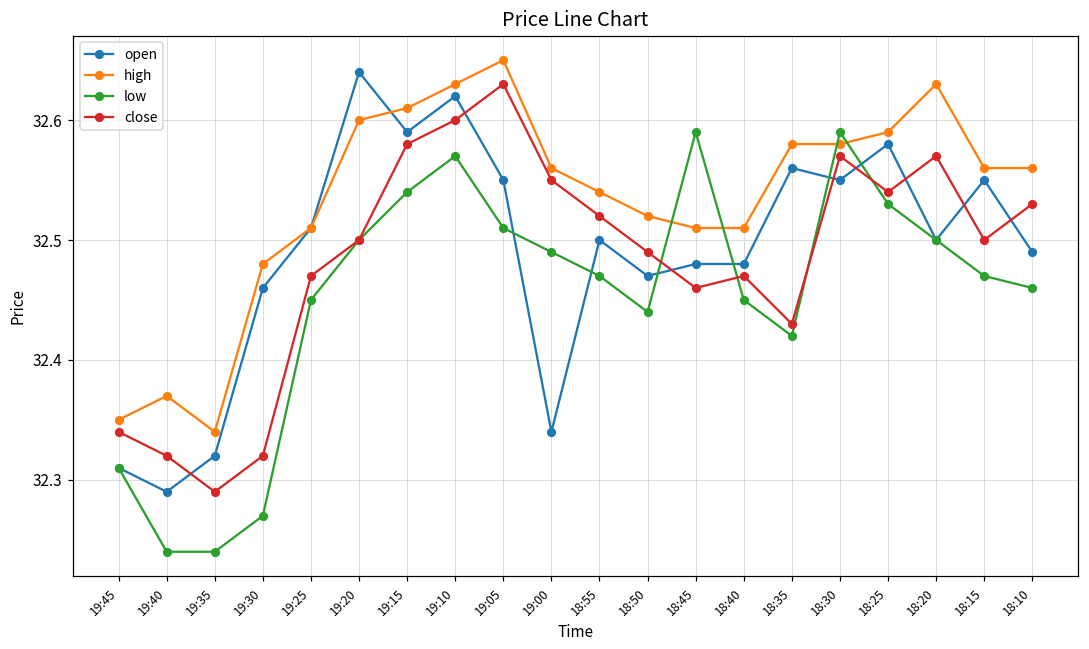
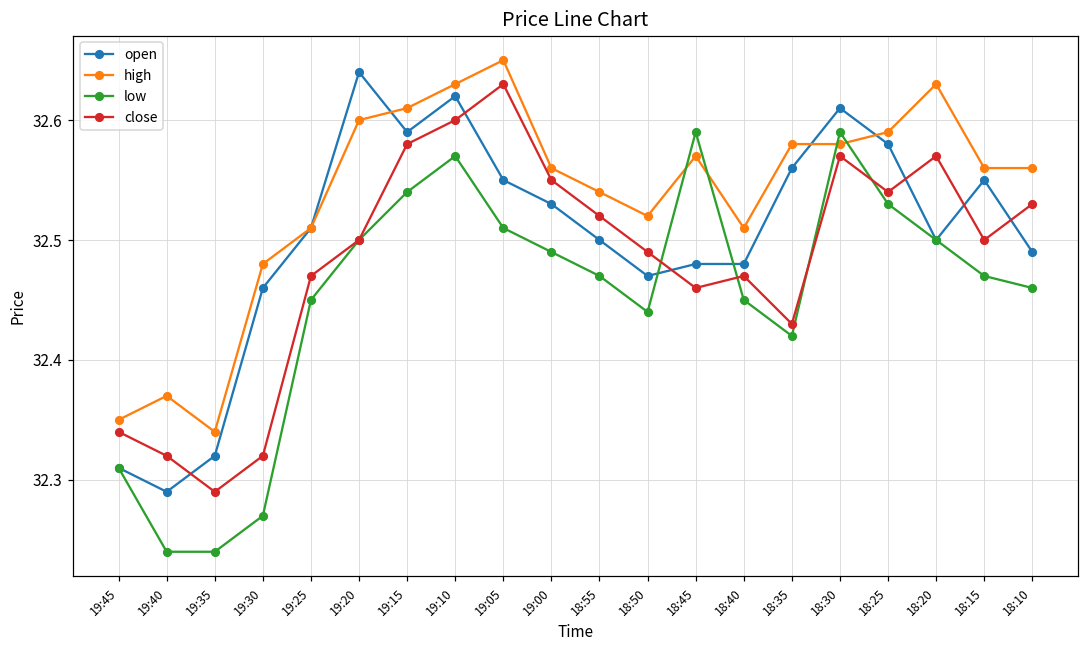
  {
    "open": {
      "19:40": 32.29,
      "19:35": 32.32,
      "19:30": 32.46,
      "19:20": 32.64,
      "19:15": 32.59,
      "19:10": 32.62,
      "19:05": 32.55,
-     "19:00": 32.34,
+     "19:00": 32.53,
      "18:55": 32.50,
      "18:50": 32.47,
      "18:45": 32.48,
      "18:40": 32.48,
      "18:35": 32.56,
-     "18:30": 32.55,
+     "18:30": 32.61,
      "18:25": 32.58,
      "18:15": 32.55,
      "18:10": 32.49
    },
    "high": {
      "19:45": 32.35,
      "19:40": 32.37,
      "19:35": 32.34,
      "19:30": 32.48,
      "19:20": 32.60,
      "19:15": 32.61,
      "19:10": 32.63,
      "19:05": 32.65,
      "19:00": 32.56,
      "18:55": 32.54,
      "18:50": 32.52,
-     "18:45": 32.51,
+     "18:45": 32.57,
      "18:40": 32.51,
      "18:35": 32.58,
      "18:30": 32.58,
      "18:25": 32.59,
      "18:20": 32.63,
      "18:15": 32.56,
      "18:10": 32.56
    },
    "low": {
      "19:40": 32.24,
      "19:35": 32.24,
      "19:30": 32.27,
      "19:25": 32.45,
      "19:15": 32.54,
      "19:10": 32.57,
      "19:05": 32.51,
      "19:00": 32.49,
      "18:55": 32.47,
      "18:50": 32.44,
      "18:45": 32.59,
      "18:40": 32.45,
      "18:35": 32.42,
      "18:30": 32.59,
      "18:25": 32.53,
      "18:15": 32.47,
      "18:10": 32.46
    },
    "close": {
      "19:45": 32.34,
      "19:40": 32.32,
      "19:35": 32.29,
      "19:30": 32.32,
      "19:25": 32.47,
      "19:15": 32.58,
      "19:10": 32.60,
      "19:05": 32.63,
      "19:00": 32.55,
      "18:55": 32.52,
      "18:50": 32.49,
      "18:45": 32.46,
      "18:40": 32.47,
      "18:35": 32.43,
      "18:30": 32.57,
      "18:25": 32.54,
      "18:20": 32.57,
      "18:15": 32.50,
      "18:10": 32.53
    }
  }
